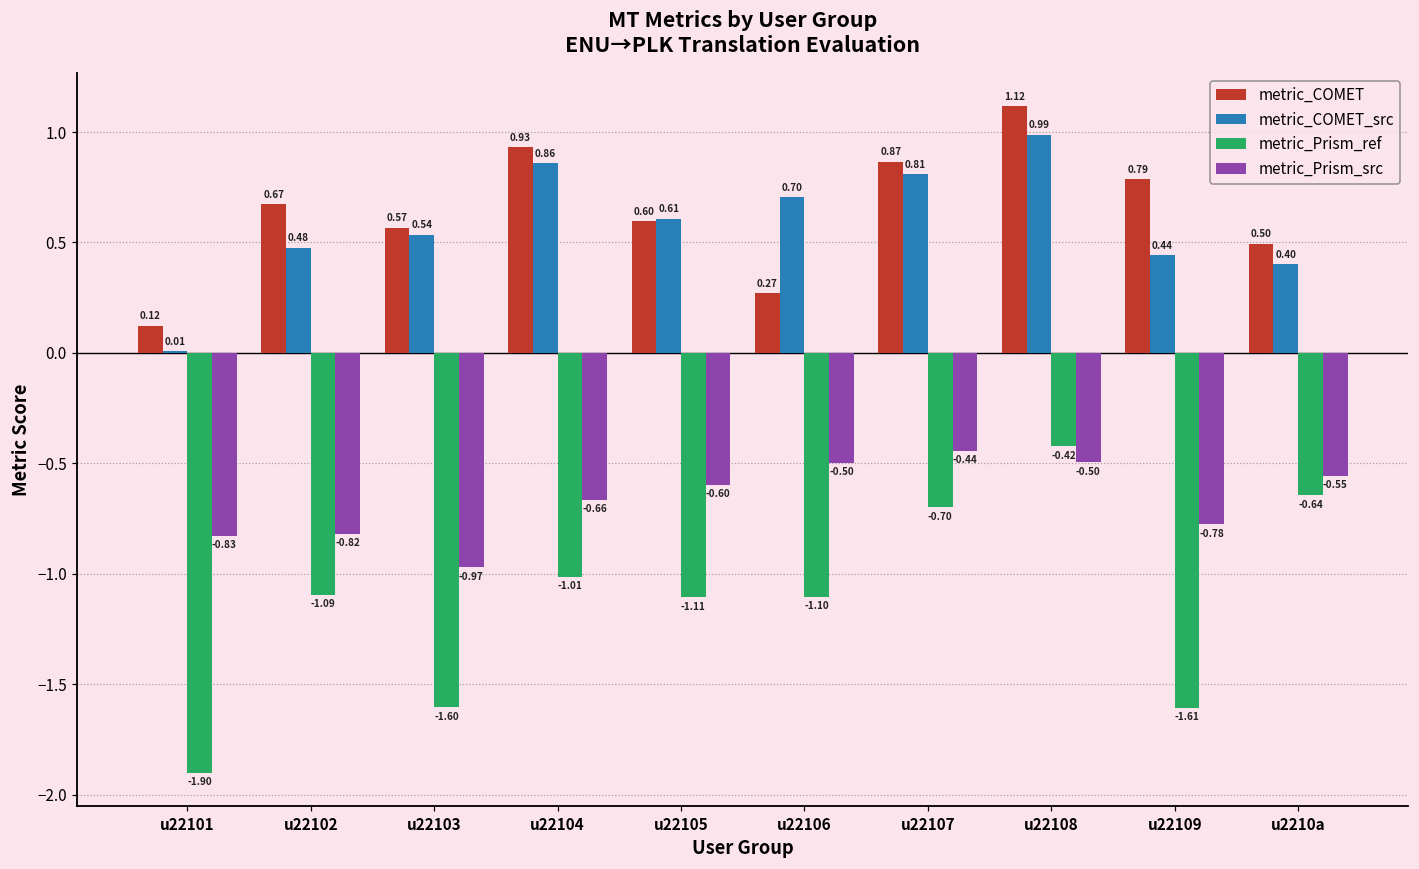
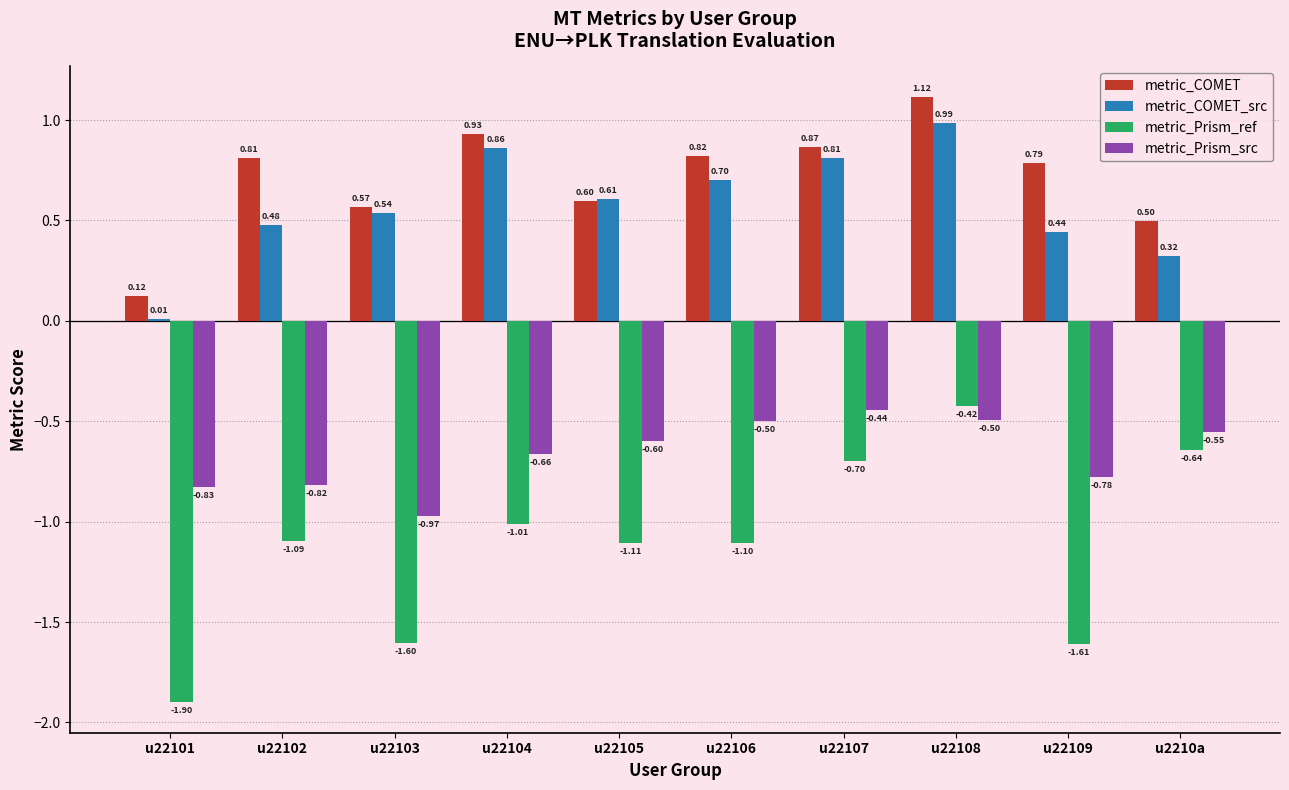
  {
    "metric_COMET": {
      "u22101": 0.12,
-     "u22102": 0.67,
+     "u22102": 0.81,
      "u22103": 0.57,
      "u22104": 0.93,
      "u22105": 0.60,
-     "u22106": 0.27,
+     "u22106": 0.82,
      "u22107": 0.87,
      "u22108": 1.12,
      "u22109": 0.79,
      "u2210a": 0.50
    },
    "metric_COMET_src": {
      "u22101": 0.01,
      "u22102": 0.48,
      "u22103": 0.54,
      "u22104": 0.86,
      "u22105": 0.61,
      "u22106": 0.70,
      "u22107": 0.81,
      "u22108": 0.99,
      "u22109": 0.44,
-     "u2210a": 0.40
+     "u2210a": 0.32
    },
    "metric_Prism_ref": {
      "u22101": -1.90,
      "u22102": -1.09,
      "u22103": -1.60,
      "u22104": -1.01,
      "u22105": -1.11,
      "u22106": -1.10,
      "u22107": -0.70,
      "u22108": -0.42,
      "u22109": -1.61,
      "u2210a": -0.64
    },
    "metric_Prism_src": {
      "u22101": -0.83,
      "u22102": -0.82,
      "u22103": -0.97,
      "u22104": -0.66,
      "u22105": -0.60,
      "u22106": -0.50,
      "u22107": -0.44,
      "u22108": -0.50,
      "u22109": -0.78,
      "u2210a": -0.55
    }
  }
